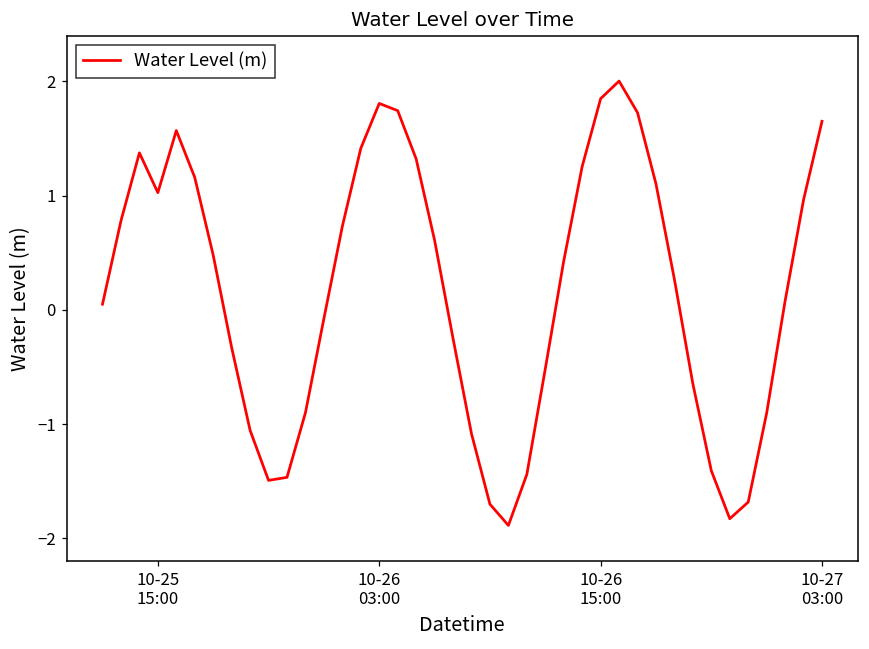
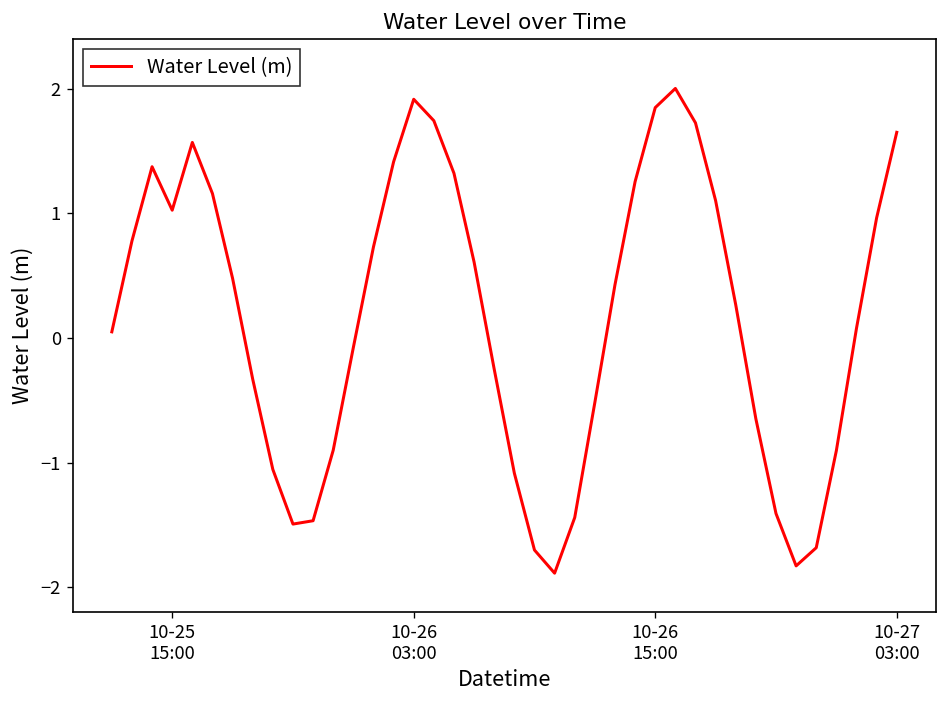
  {
    "10-25 15:00": 1.02,
-   "10-26 03:00": 1.81,
+   "10-26 03:00": 1.91,
    "10-26 15:00": 1.85,
    "10-27 03:00": 1.65
  }
